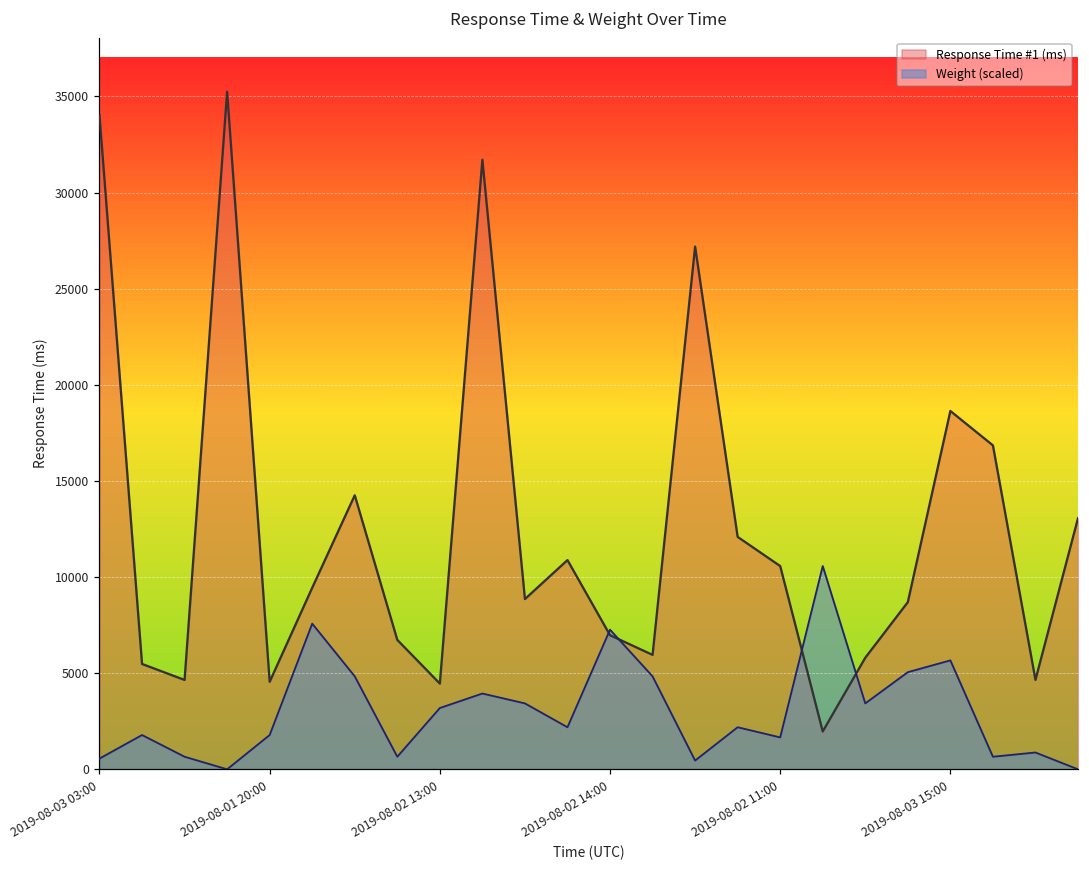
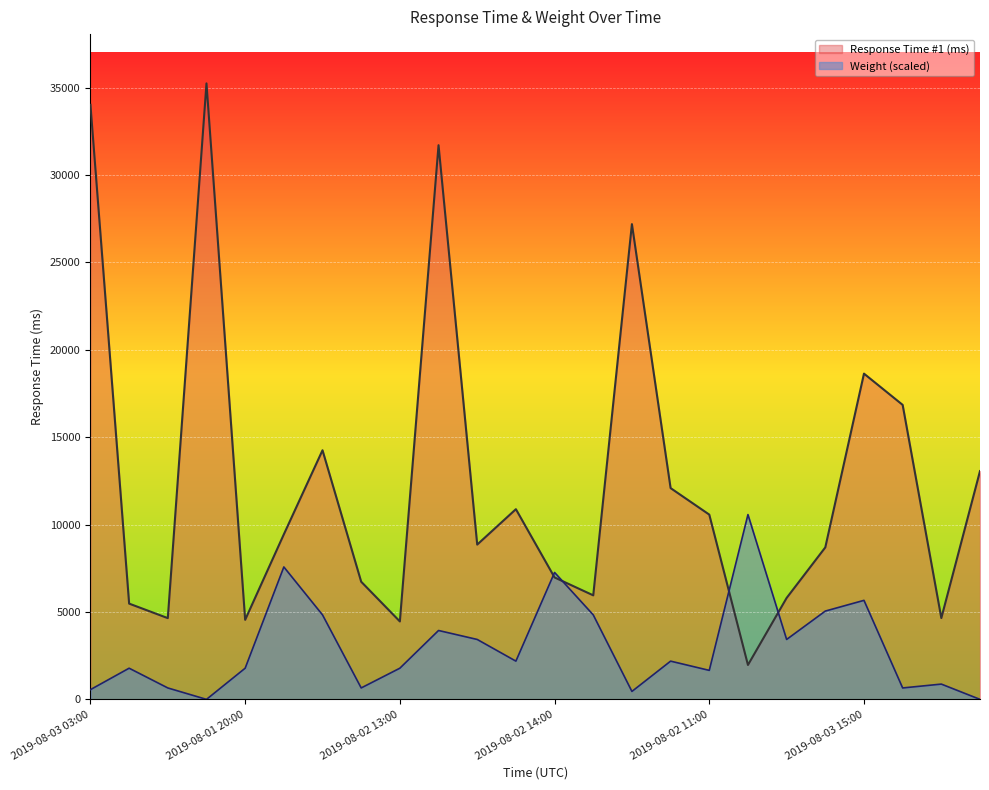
  {
    "Response Time #1 (ms)": {
      "2019-08-03 03:00": 34000,
      "2019-08-02 13:00": 4500,
      "2019-08-02 11:00": 10600
    },
    "Weight (scaled)": {
      "2019-08-03 03:00": 600,
-     "2019-08-02 13:00": 3200,
+     "2019-08-02 13:00": 1800,
      "2019-08-02 11:00": 1700
    }
  }
